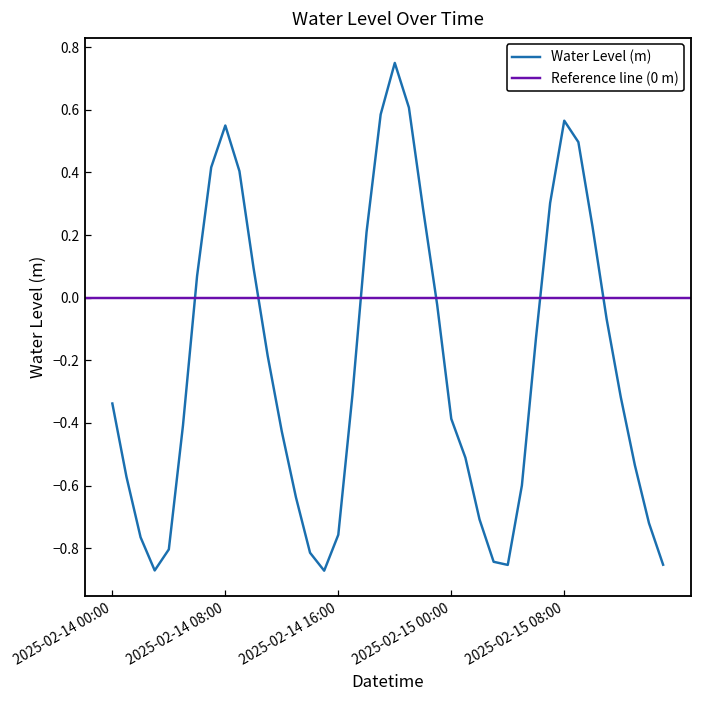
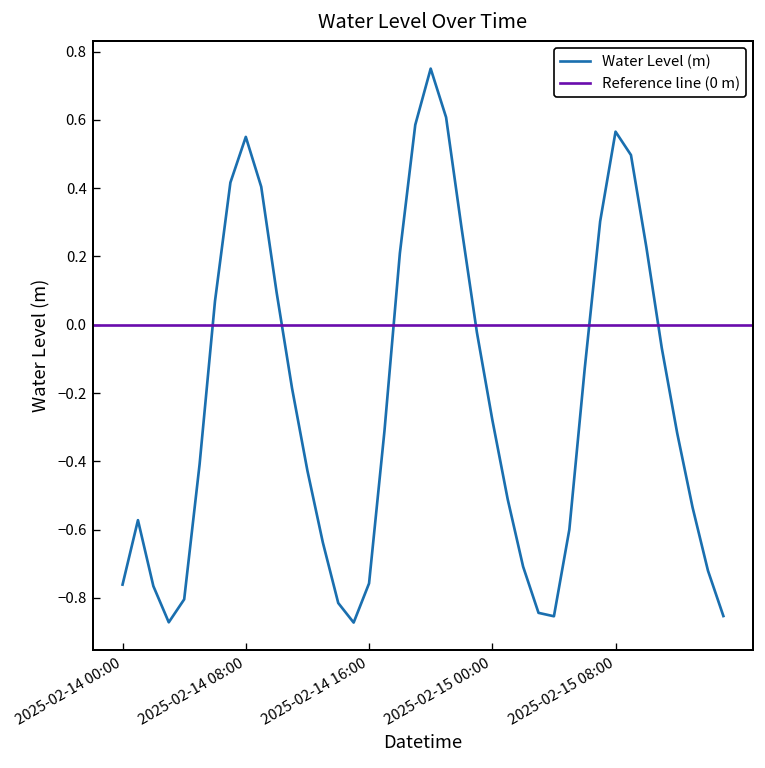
  {
-   "2025-02-14 00:00": -0.34,
+   "2025-02-14 00:00": -0.76,
    "2025-02-14 08:00": 0.55,
    "2025-02-14 16:00": -0.76,
-   "2025-02-15 00:00": -0.39,
+   "2025-02-15 00:00": -0.28,
    "2025-02-15 08:00": 0.57
  }
